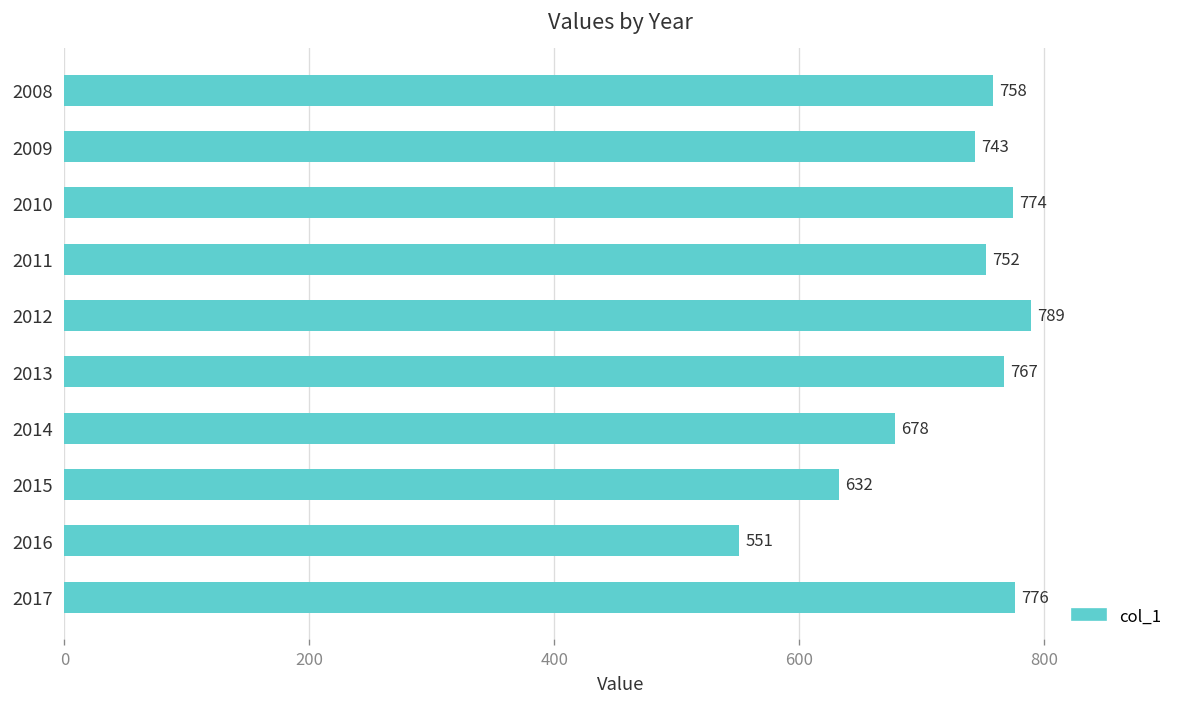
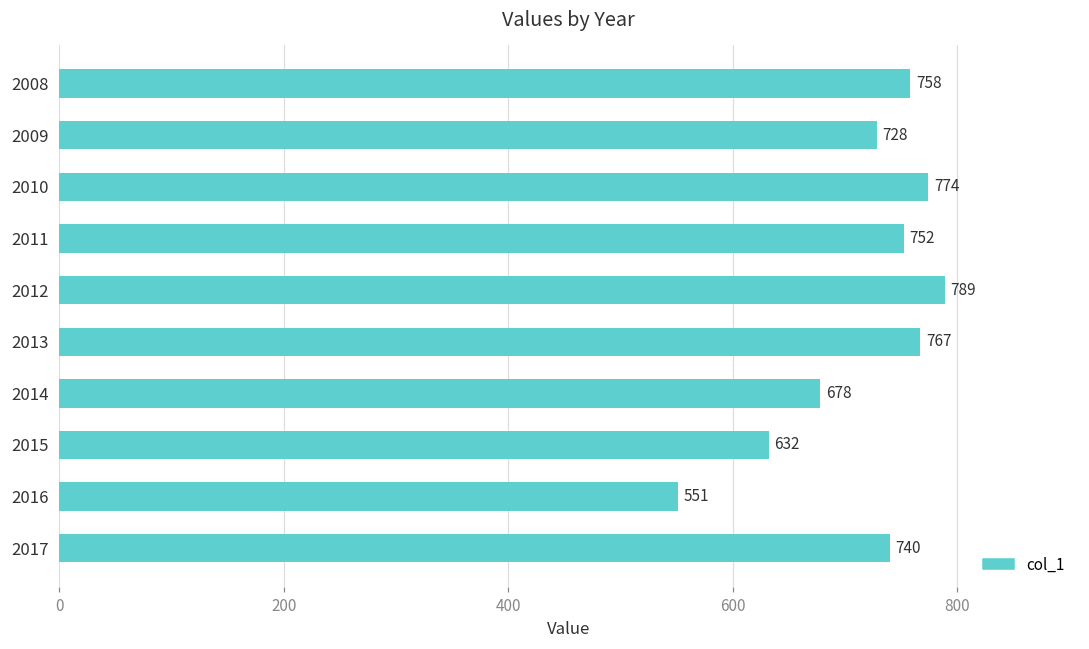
  {
    "2008": 758,
-   "2009": 743,
+   "2009": 728,
    "2010": 774,
    "2011": 752,
    "2012": 789,
    "2013": 767,
    "2014": 678,
    "2015": 632,
    "2016": 551,
-   "2017": 776
+   "2017": 740
  }
